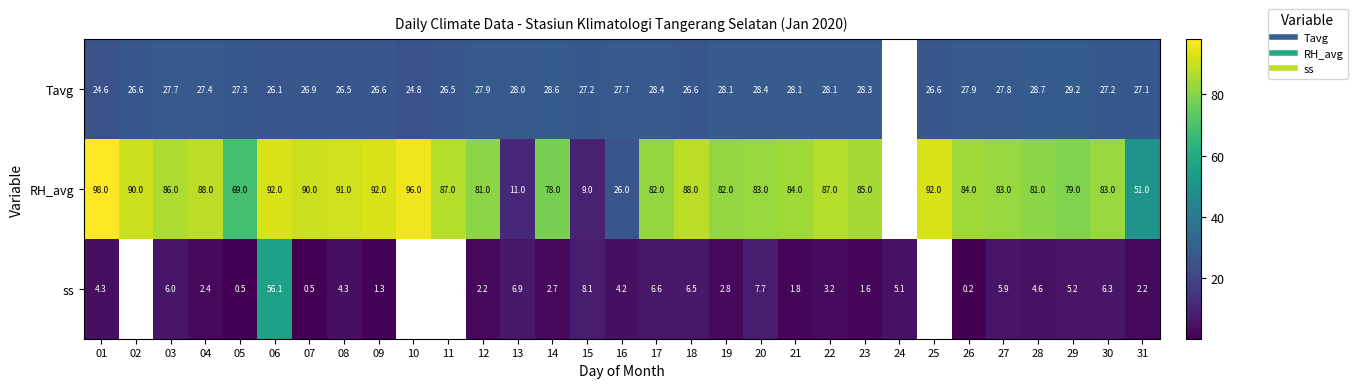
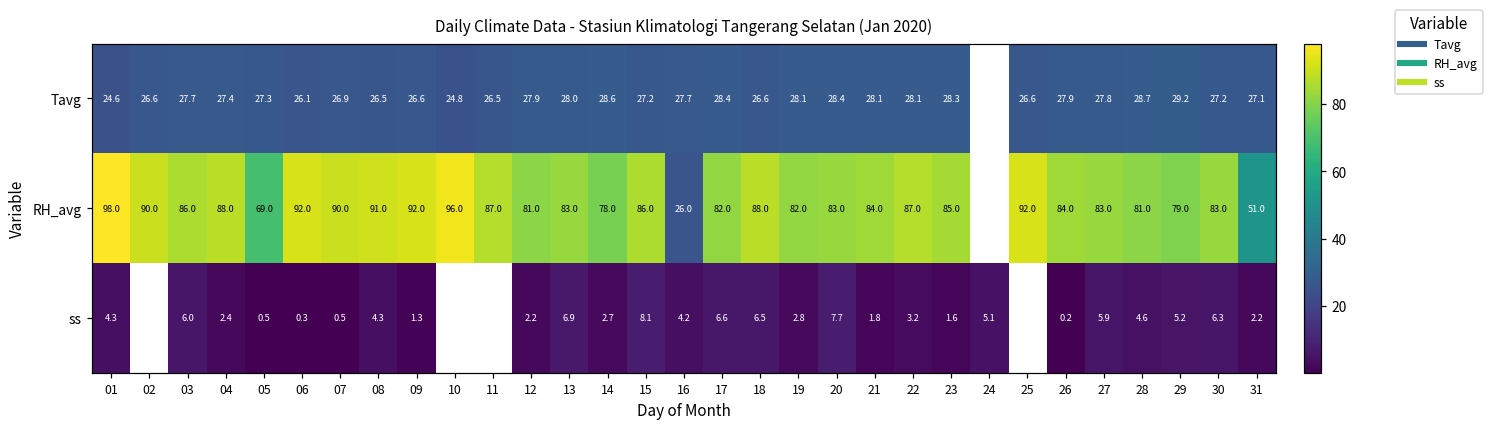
  {
    "Tavg": {
      "01": 24.6,
      "02": 26.6,
      "03": 27.7,
      "04": 27.4,
      "05": 27.3,
      "06": 26.1,
      "07": 26.9,
      "08": 26.5,
      "09": 26.6,
      "10": 24.8,
      "11": 26.5,
      "12": 27.9,
      "13": 28.0,
      "14": 28.6,
      "15": 27.2,
      "16": 27.7,
      "17": 28.4,
      "18": 26.6,
      "19": 28.1,
      "20": 28.4,
      "21": 28.1,
      "22": 28.1,
      "23": 28.3,
      "25": 26.6,
      "26": 27.9,
      "27": 27.8,
      "28": 28.7,
      "29": 29.2,
      "30": 27.2,
      "31": 27.1
    },
    "RH_avg": {
      "01": 98.0,
      "02": 90.0,
      "03": 86.0,
      "04": 88.0,
      "05": 69.0,
      "06": 92.0,
      "07": 90.0,
      "08": 91.0,
      "09": 92.0,
      "10": 96.0,
      "11": 87.0,
      "12": 81.0,
-     "13": 11.0,
+     "13": 83.0,
      "14": 78.0,
-     "15": 9.0,
+     "15": 86.0,
      "16": 26.0,
      "17": 82.0,
      "18": 88.0,
      "19": 82.0,
      "20": 83.0,
      "21": 84.0,
      "22": 87.0,
      "23": 85.0,
      "25": 92.0,
      "26": 84.0,
      "27": 83.0,
      "28": 81.0,
      "29": 79.0,
      "30": 83.0,
      "31": 51.0
    },
    "ss": {
      "01": 4.3,
      "03": 6.0,
      "04": 2.4,
      "05": 0.5,
-     "06": 56.1,
+     "06": 0.3,
      "07": 0.5,
      "08": 4.3,
      "09": 1.3,
      "12": 2.2,
      "13": 6.9,
      "14": 2.7,
      "15": 8.1,
      "16": 4.2,
      "17": 6.6,
      "18": 6.5,
      "19": 2.8,
      "20": 7.7,
      "21": 1.8,
      "22": 3.2,
      "23": 1.6,
      "24": 5.1,
      "26": 0.2,
      "27": 5.9,
      "28": 4.6,
      "29": 5.2,
      "30": 6.3,
      "31": 2.2
    }
  }
